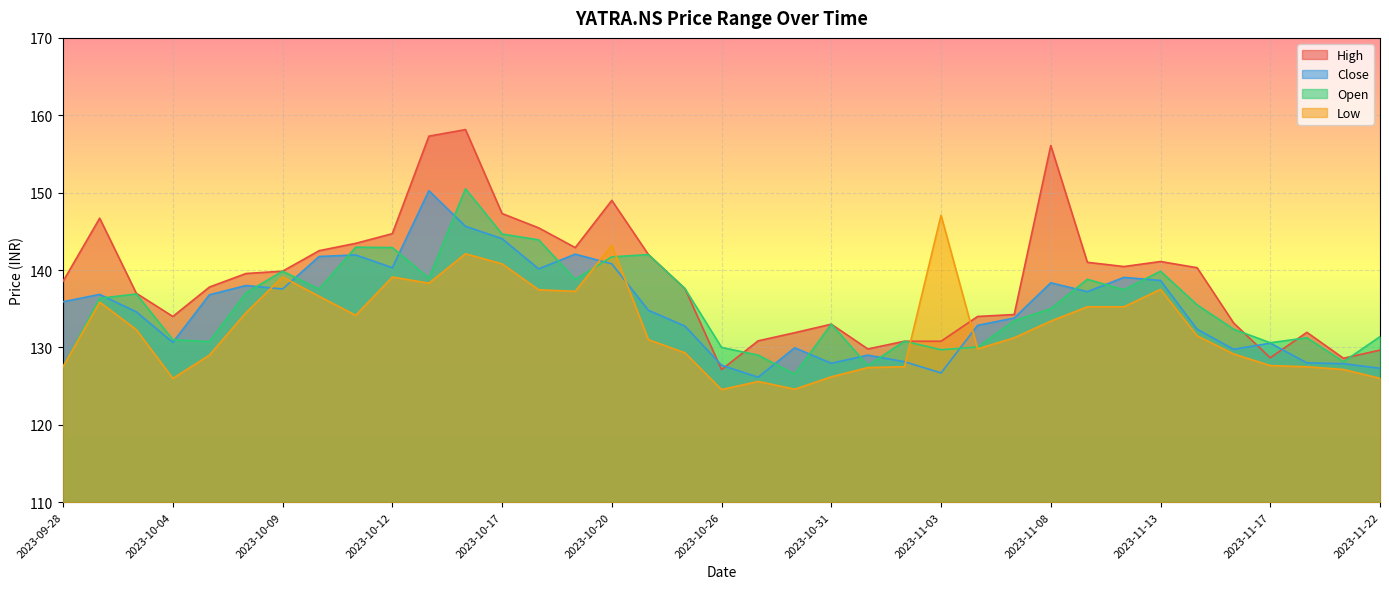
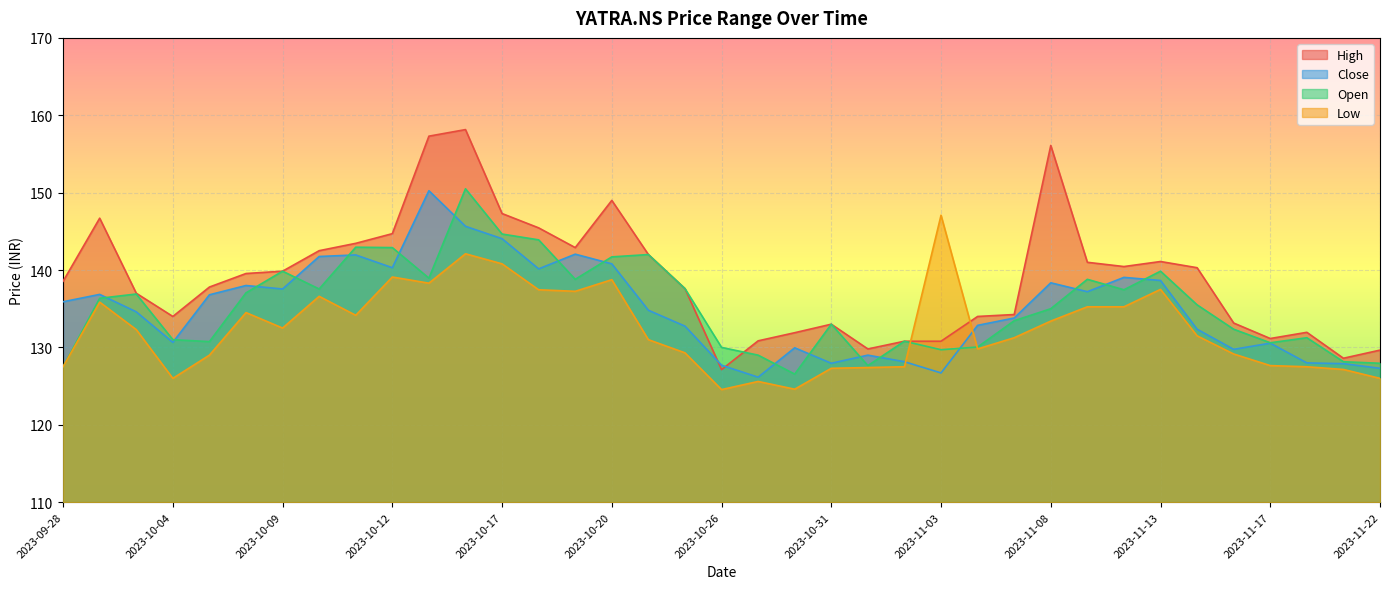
  {
    "High": {
      "2023-09-28": 139,
      "2023-10-04": 134,
      "2023-10-12": 145,
      "2023-10-17": 147,
      "2023-10-20": 149,
      "2023-10-26": 127,
      "2023-11-03": 131,
      "2023-11-08": 156,
      "2023-11-13": 141,
-     "2023-11-17": 129,
+     "2023-11-17": 131,
      "2023-11-22": 130
    },
    "Close": {
      "2023-09-28": 136,
      "2023-10-04": 131,
      "2023-10-09": 138,
      "2023-10-12": 140,
      "2023-10-17": 144,
      "2023-10-20": 141,
      "2023-10-26": 128,
      "2023-10-31": 128,
      "2023-11-03": 127,
      "2023-11-08": 138,
      "2023-11-13": 139,
      "2023-11-22": 127
    },
    "Open": {
      "2023-10-04": 131,
      "2023-10-12": 143,
      "2023-10-17": 145,
      "2023-10-20": 142,
      "2023-10-26": 130,
      "2023-11-03": 130,
      "2023-11-08": 135,
      "2023-11-13": 140,
-     "2023-11-22": 131
+     "2023-11-22": 128
    },
    "Low": {
      "2023-10-04": 126,
-     "2023-10-09": 139,
+     "2023-10-09": 133,
      "2023-10-12": 139,
      "2023-10-17": 141,
-     "2023-10-20": 143,
+     "2023-10-20": 139,
      "2023-10-26": 125,
-     "2023-10-31": 126,
+     "2023-10-31": 127,
      "2023-11-03": 147,
      "2023-11-08": 133,
      "2023-11-13": 138,
      "2023-11-17": 128,
      "2023-11-22": 126
    }
  }
